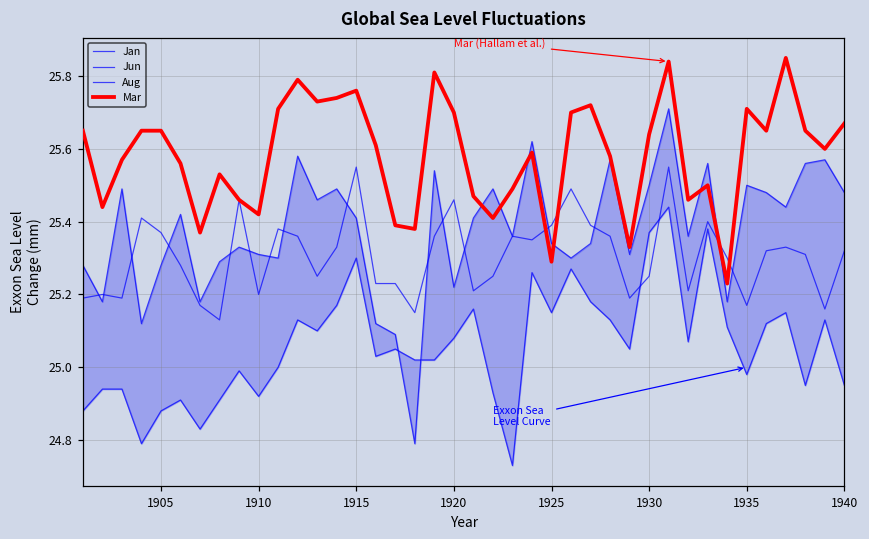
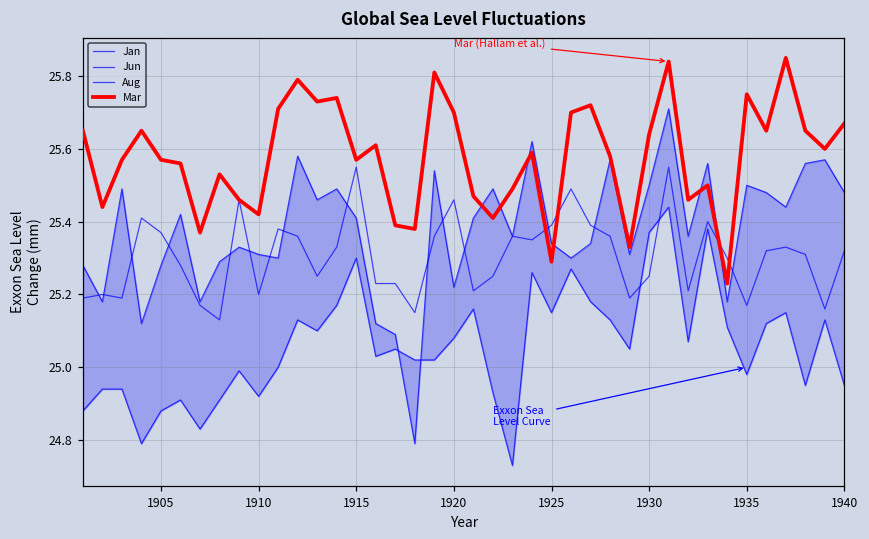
  {
    "Mar": {
-     "1905": 25.65,
+     "1905": 25.57,
      "1910": 25.42,
-     "1915": 25.76,
+     "1915": 25.57,
      "1920": 25.70,
      "1925": 25.29,
      "1930": 25.64,
-     "1935": 25.71,
+     "1935": 25.75,
      "1940": 25.67
    }
  }
